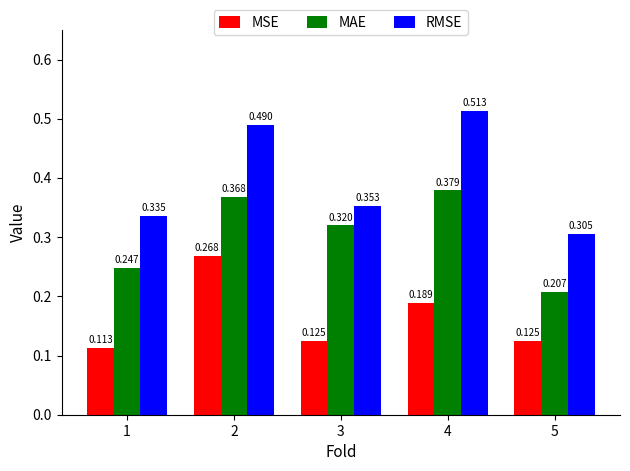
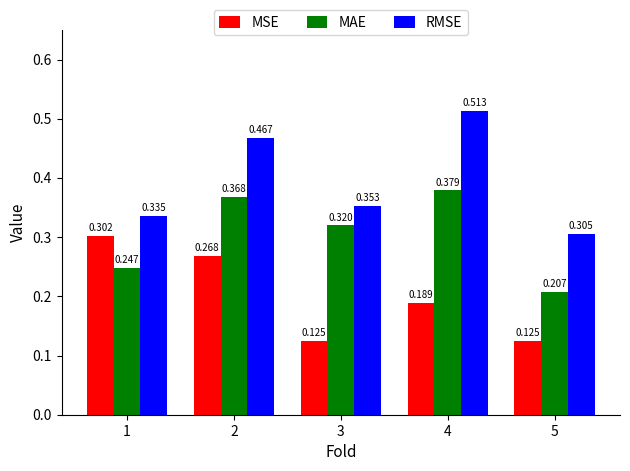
  {
    "MSE": {
-     "1": 0.113,
+     "1": 0.302,
      "2": 0.268,
      "3": 0.125,
      "4": 0.189,
      "5": 0.125
    },
    "MAE": {
      "1": 0.247,
      "2": 0.368,
      "3": 0.320,
      "4": 0.379,
      "5": 0.207
    },
    "RMSE": {
      "1": 0.335,
-     "2": 0.490,
+     "2": 0.467,
      "3": 0.353,
      "4": 0.513,
      "5": 0.305
    }
  }
